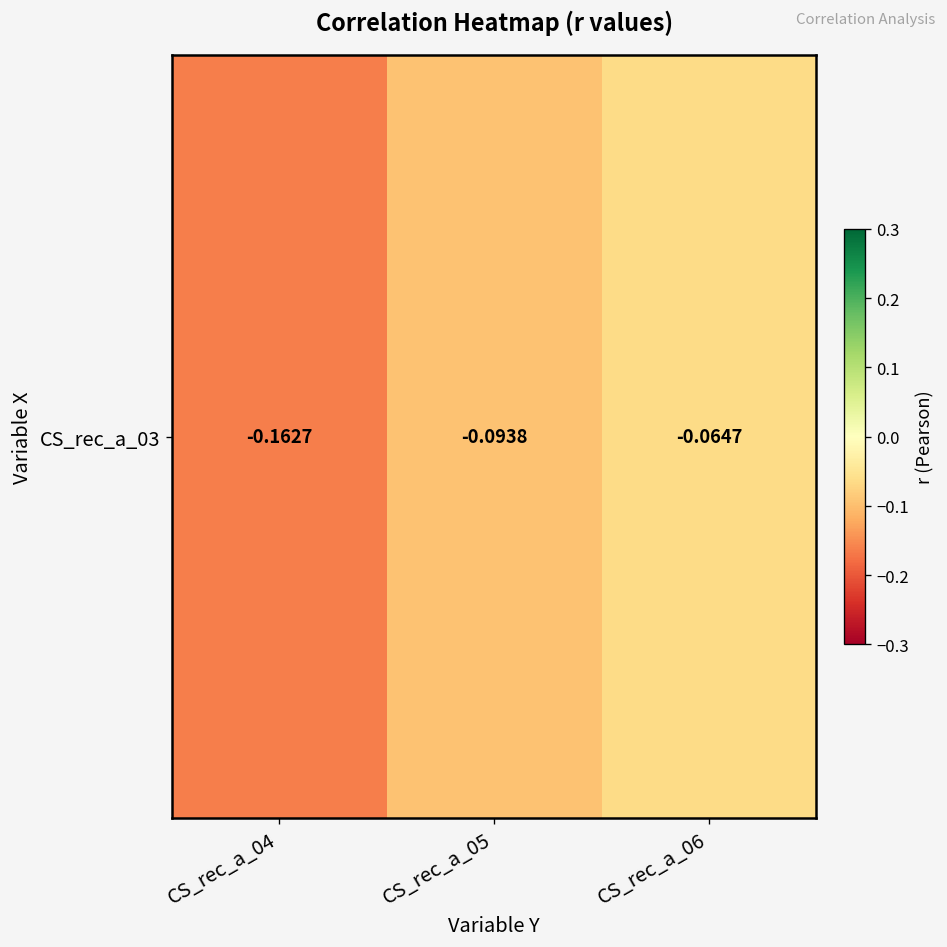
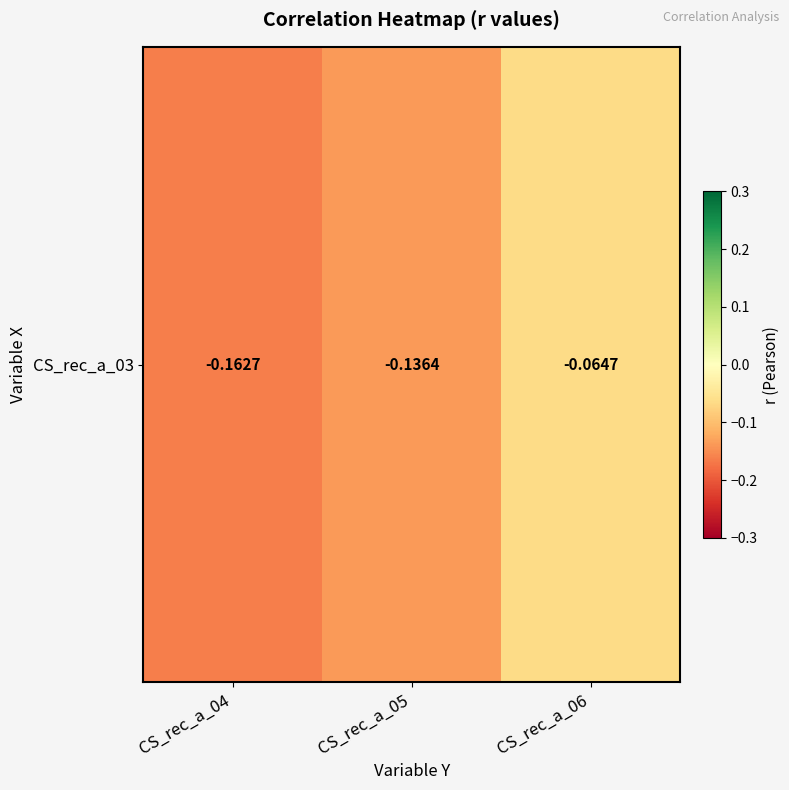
  {
    "CS_rec_a_03": {
      "CS_rec_a_04": -0.1627,
-     "CS_rec_a_05": -0.0938,
+     "CS_rec_a_05": -0.1364,
      "CS_rec_a_06": -0.0647
    }
  }
